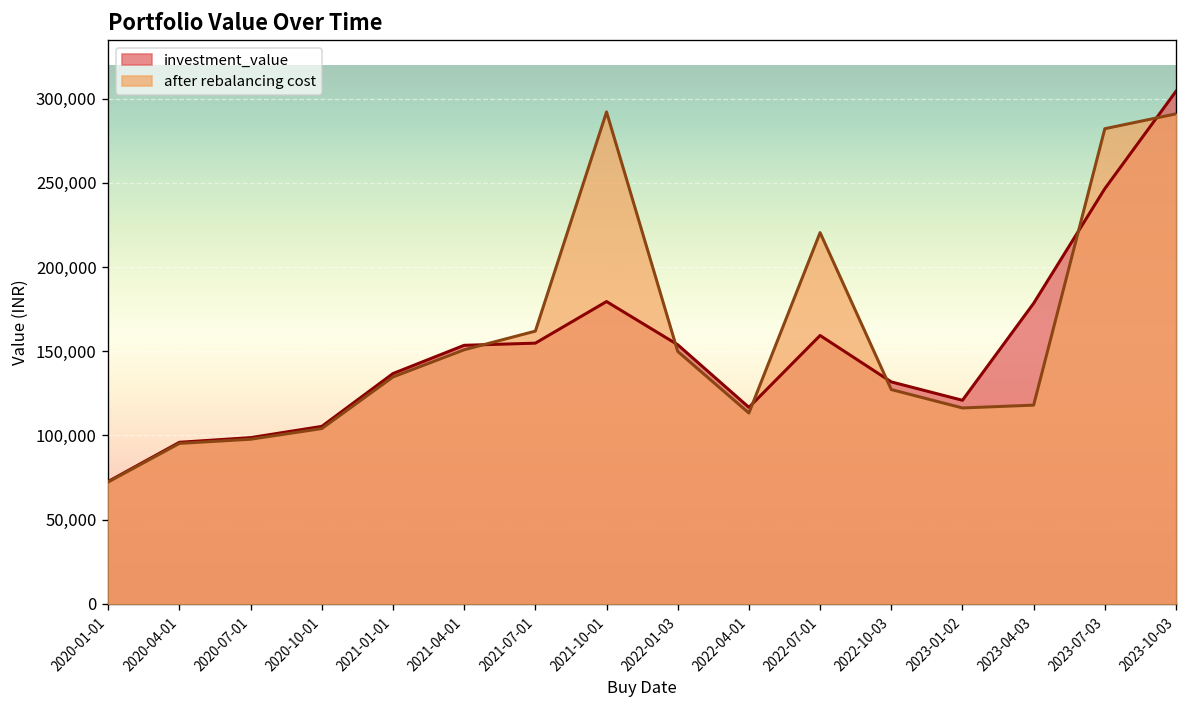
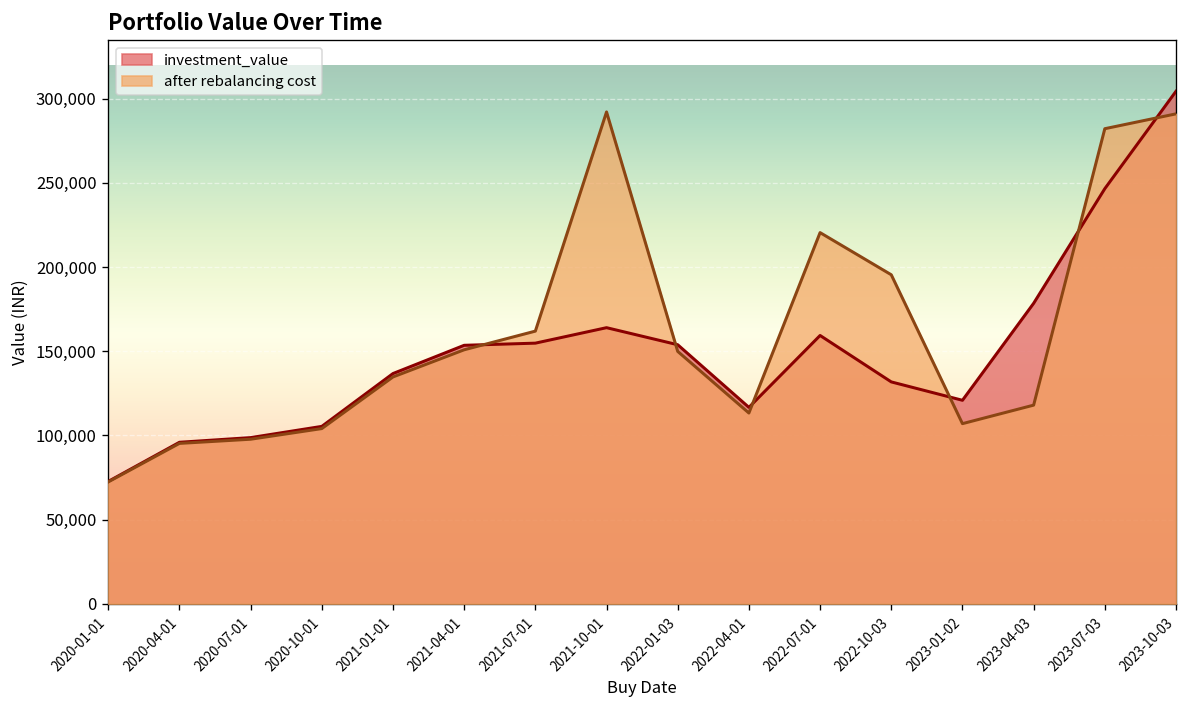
  {
    "investment_value": {
      "2021-01-01": "137,000",
      "2021-04-01": "154,000",
      "2021-07-01": "155,000",
-     "2021-10-01": "180,000",
+     "2021-10-01": "164,000",
      "2022-01-03": "154,000",
      "2022-04-01": "117,000",
      "2022-07-01": "159,000",
      "2022-10-03": "132,000",
      "2023-01-02": "121,000",
      "2023-04-03": "178,000",
      "2023-07-03": "247,000",
      "2023-10-03": "304,000"
    },
    "after rebalancing cost": {
      "2021-01-01": "135,000",
      "2021-04-01": "151,000",
      "2021-07-01": "162,000",
      "2021-10-01": "292,000",
      "2022-01-03": "150,000",
      "2022-04-01": "113,000",
      "2022-07-01": "220,000",
-     "2022-10-03": "127,000",
-     "2023-01-02": "116,000",
+     "2022-10-03": "195,000",
+     "2023-01-02": "107,000",
      "2023-04-03": "118,000",
      "2023-07-03": "282,000",
      "2023-10-03": "291,000"
    }
  }
